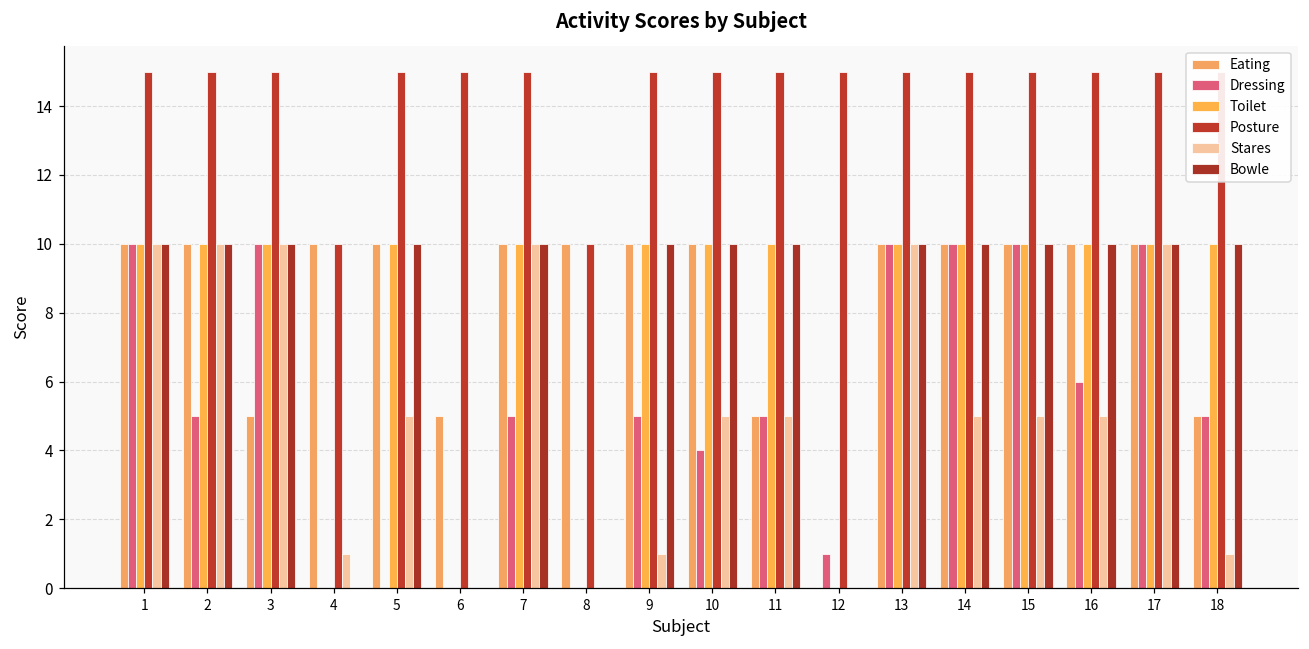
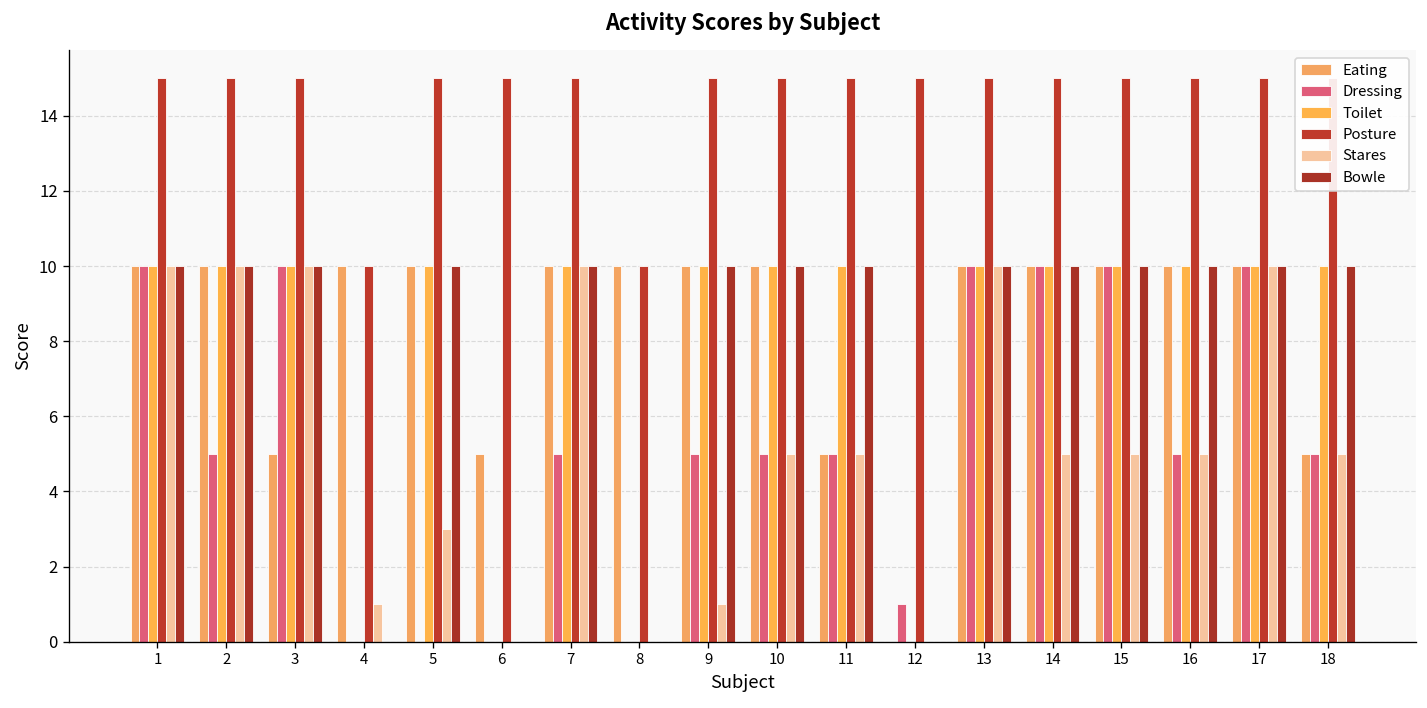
  {
    "Dressing": {
      "1": 10,
      "2": 5,
      "3": 10,
      "4": 0,
      "5": 0,
      "6": 0,
      "7": 5,
      "8": 0,
      "9": 5,
-     "10": 4,
+     "10": 5,
      "11": 5,
      "12": 1,
      "13": 10,
      "14": 10,
      "15": 10,
-     "16": 6,
+     "16": 5,
      "17": 10,
      "18": 5
    },
    "Stares": {
      "1": 10,
      "2": 10,
      "3": 10,
      "4": 1,
-     "5": 5,
+     "5": 3,
      "6": 0,
      "7": 10,
      "8": 0,
      "9": 1,
      "10": 5,
      "11": 5,
      "12": 0,
      "13": 10,
      "14": 5,
      "15": 5,
      "16": 5,
      "17": 10,
-     "18": 1
+     "18": 5
    }
  }
